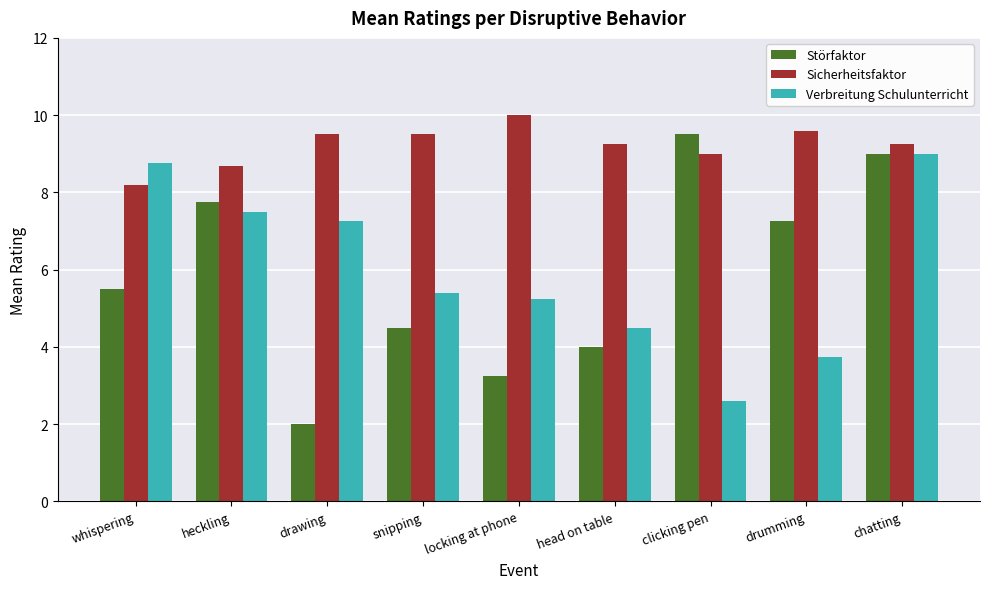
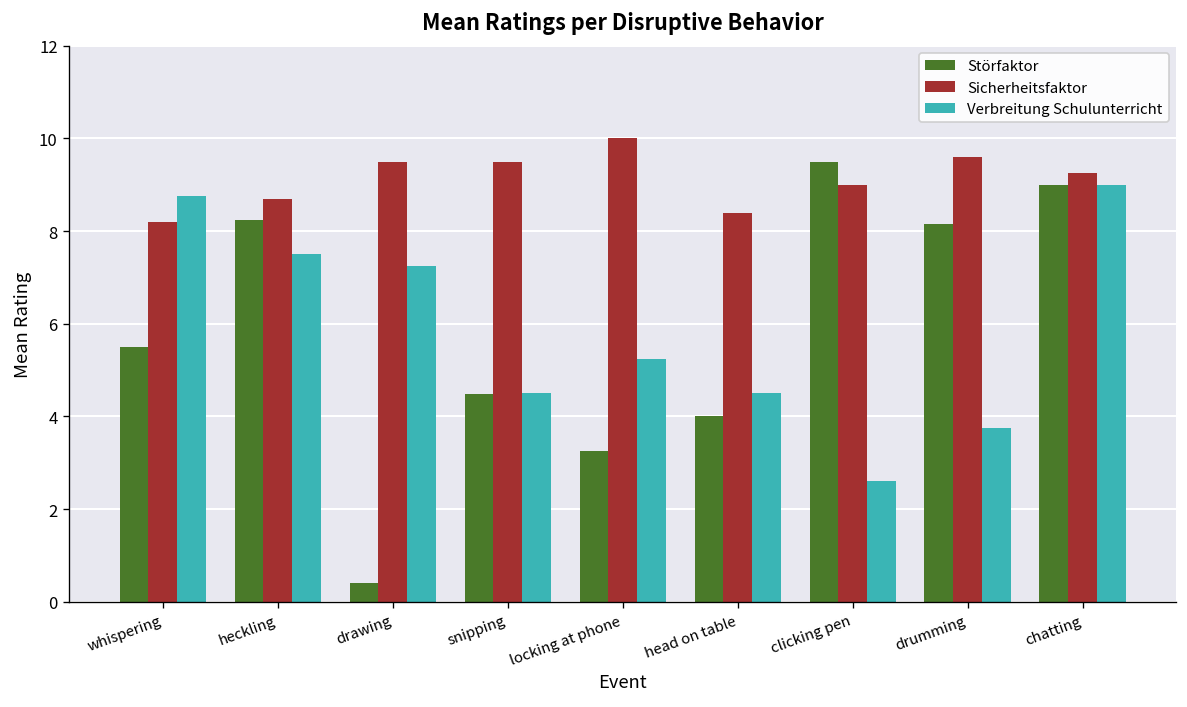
  {
    "Störfaktor": {
      "whispering": 5.5,
-     "heckling": 7.8,
-     "drawing": 2.0,
+     "heckling": 8.2,
+     "drawing": 0.4,
      "snipping": 4.5,
      "locking at phone": 3.3,
      "head on table": 4.0,
      "clicking pen": 9.5,
-     "drumming": 7.3,
+     "drumming": 8.2,
      "chatting": 9.0
    },
    "Sicherheitsfaktor": {
      "whispering": 8.2,
      "heckling": 8.7,
      "drawing": 9.5,
      "snipping": 9.5,
      "locking at phone": 10.0,
-     "head on table": 9.3,
+     "head on table": 8.4,
      "clicking pen": 9.0,
      "drumming": 9.6,
      "chatting": 9.3
    },
    "Verbreitung Schulunterricht": {
      "whispering": 8.8,
      "heckling": 7.5,
      "drawing": 7.3,
-     "snipping": 5.4,
+     "snipping": 4.5,
      "locking at phone": 5.3,
      "head on table": 4.5,
      "clicking pen": 2.6,
      "drumming": 3.8,
      "chatting": 9.0
    }
  }
